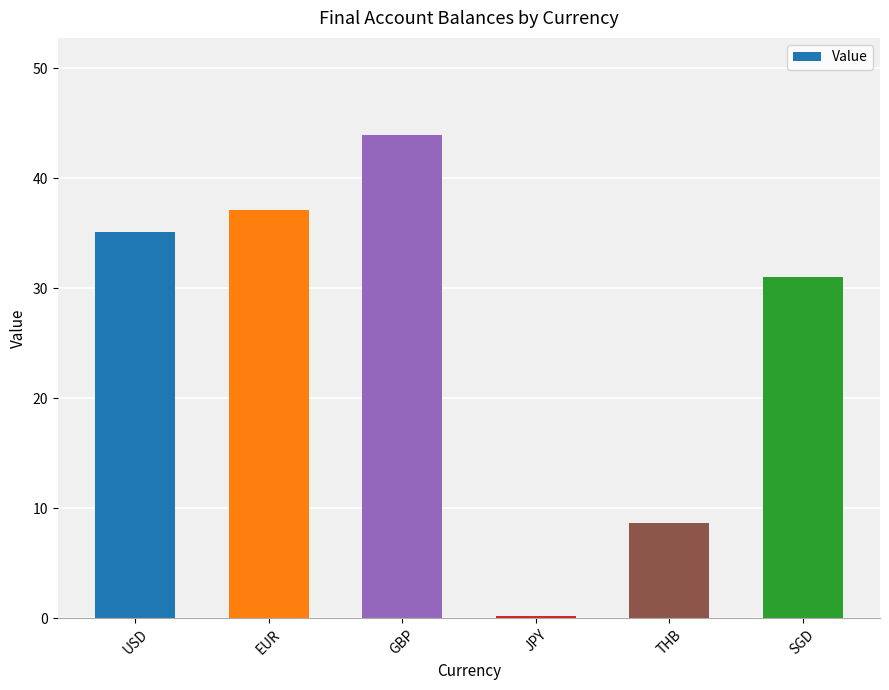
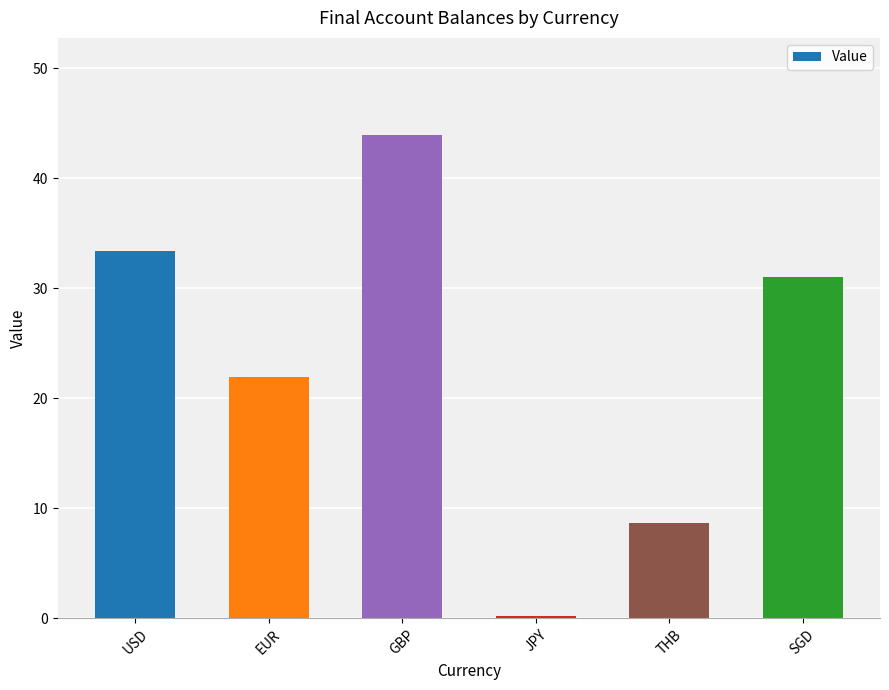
  {
-   "USD": 35.1,
-   "EUR": 37.1,
+   "USD": 33.3,
+   "EUR": 22.0,
    "GBP": 44.0,
    "JPY": 0.2,
    "THB": 8.6,
    "SGD": 31.0
  }
